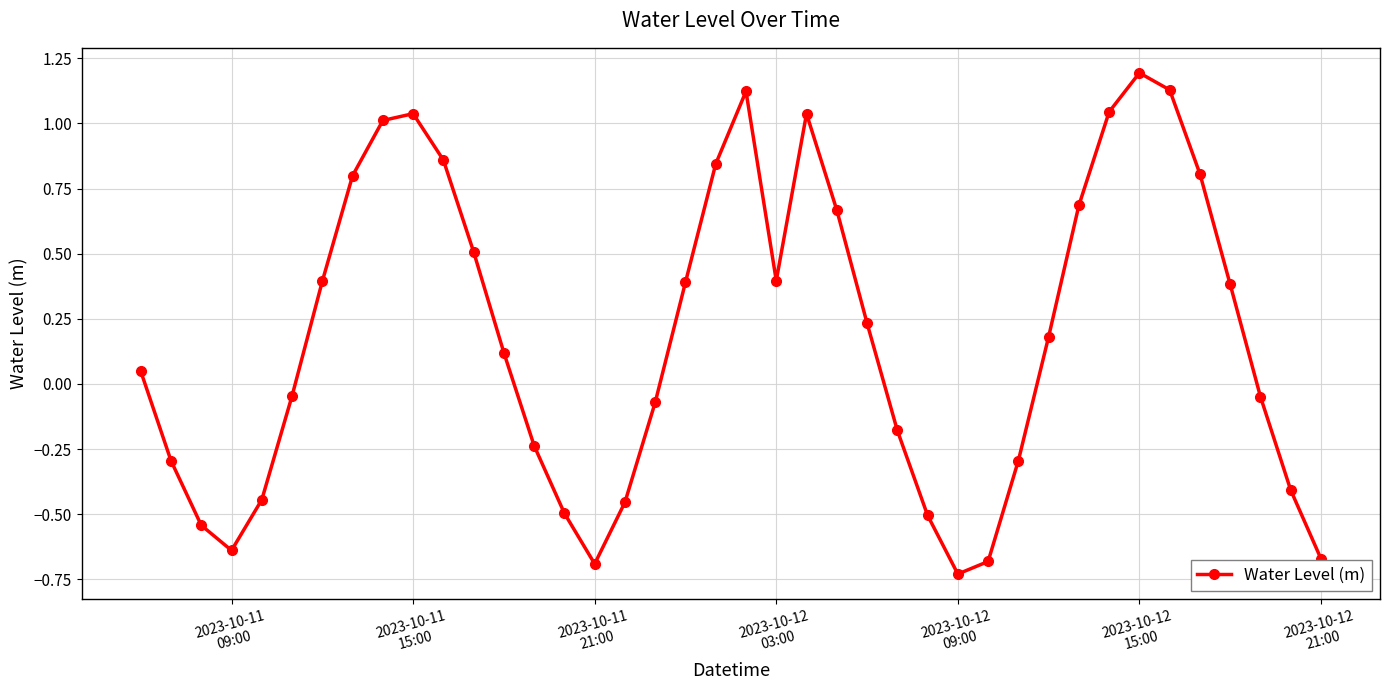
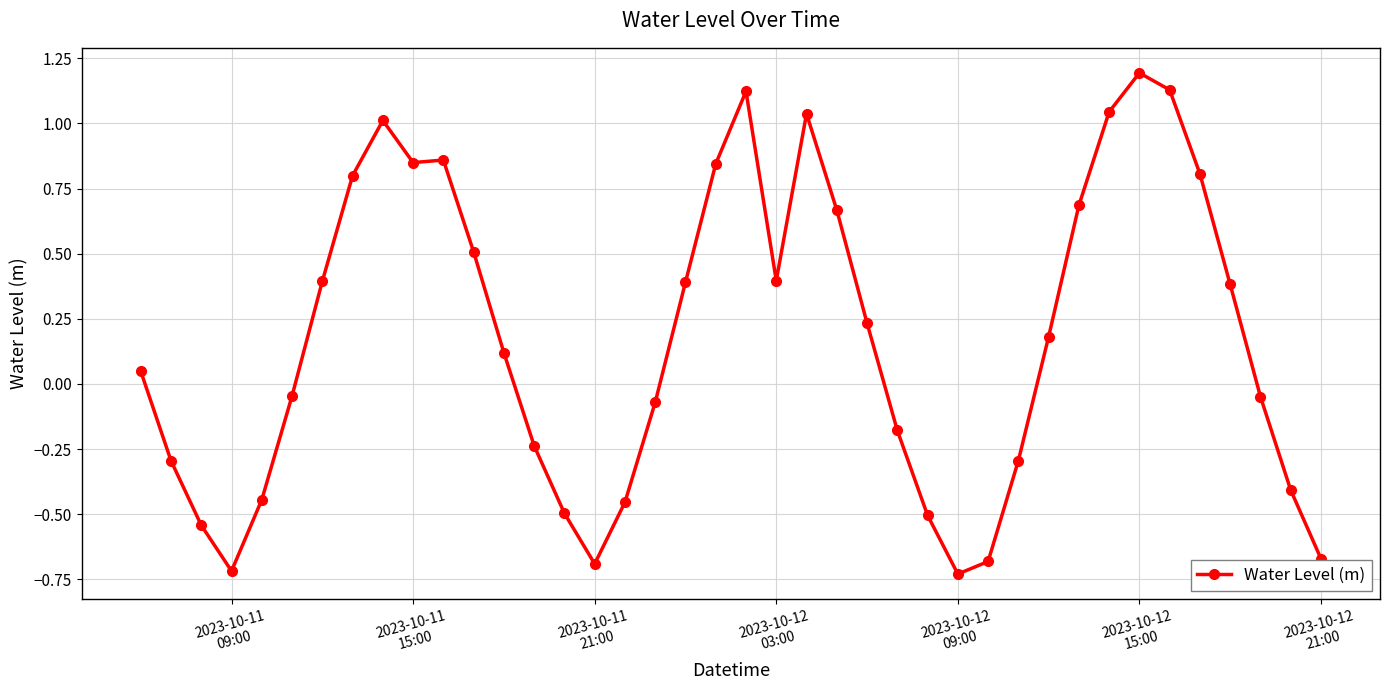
  {
-   "2023-10-11 09:00": -0.64,
-   "2023-10-11 15:00": 1.04,
+   "2023-10-11 09:00": -0.72,
+   "2023-10-11 15:00": 0.85,
    "2023-10-11 21:00": -0.69,
    "2023-10-12 03:00": 0.40,
    "2023-10-12 09:00": -0.73,
    "2023-10-12 15:00": 1.19,
    "2023-10-12 21:00": -0.67
  }
